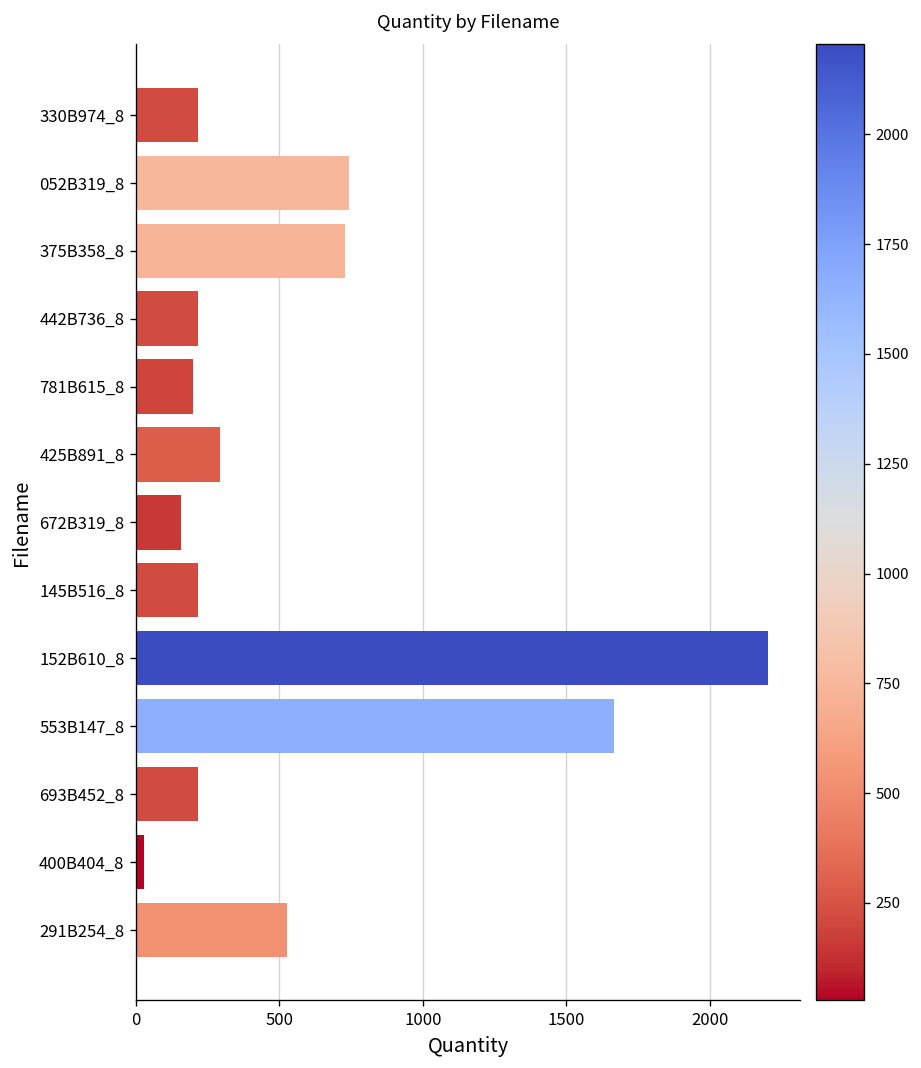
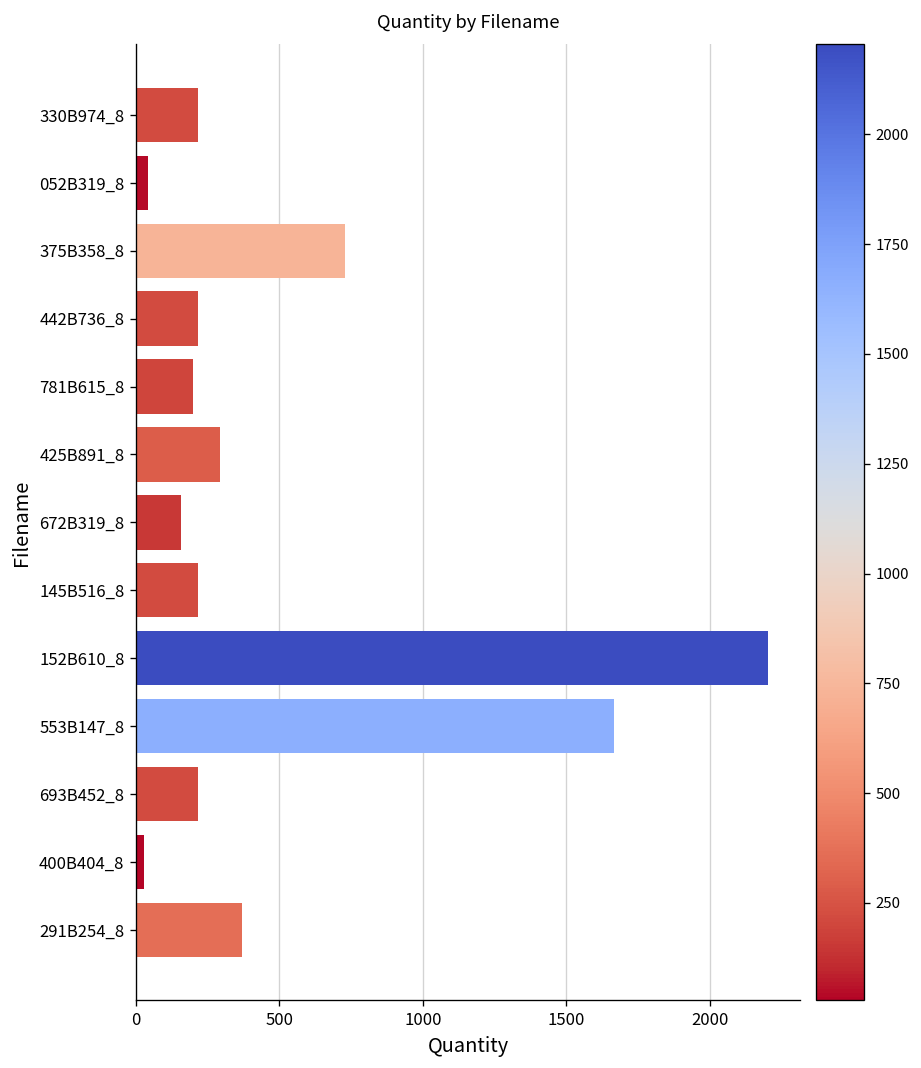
  {
    "330B974_8": 220,
-   "052B319_8": 740,
+   "052B319_8": 40,
    "375B358_8": 730,
    "442B736_8": 220,
    "781B615_8": 200,
    "425B891_8": 290,
    "672B319_8": 160,
    "145B516_8": 220,
    "152B610_8": 2210,
    "553B147_8": 1670,
    "693B452_8": 220,
    "400B404_8": 30,
-   "291B254_8": 530
+   "291B254_8": 370
  }
